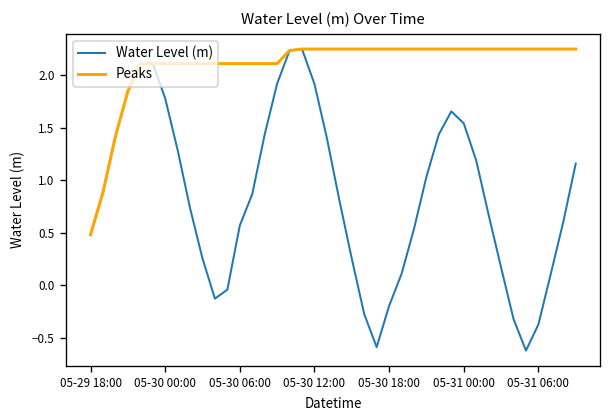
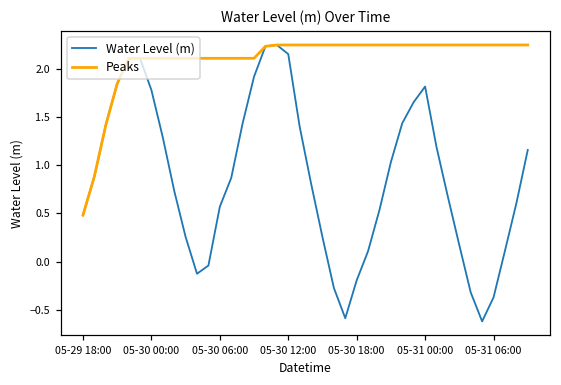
  {
    "Water Level (m)": {
      "05-30 00:00": 1.8,
      "05-30 06:00": 0.6,
-     "05-30 12:00": 1.9,
+     "05-30 12:00": 2.2,
      "05-30 18:00": -0.2,
-     "05-31 00:00": 1.5,
+     "05-31 00:00": 1.8,
      "05-31 06:00": -0.4
    },
    "Peaks": {
      "05-30 06:00": 2.1,
      "05-30 12:00": 2.2,
      "05-30 18:00": 2.2,
      "05-31 00:00": 2.2,
      "05-31 06:00": 2.2
    }
  }
